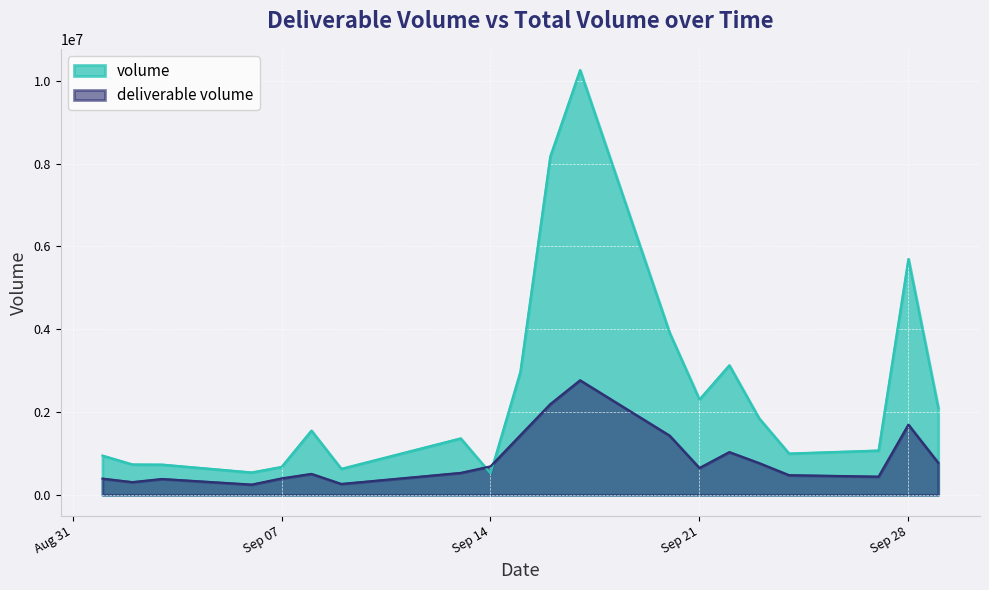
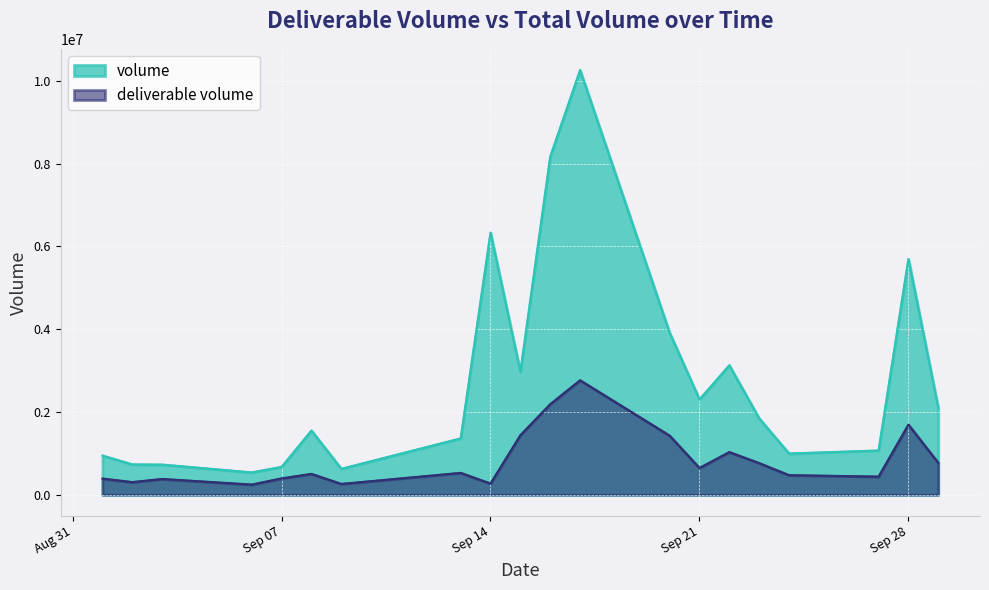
  {
    "volume": {
      "Sep 07": 700000,
-     "Sep 14": 500000,
+     "Sep 14": 6300000,
      "Sep 21": 2300000,
      "Sep 28": 5700000
    },
    "deliverable volume": {
      "Sep 07": 400000,
-     "Sep 14": 700000,
+     "Sep 14": 300000,
      "Sep 21": 600000,
      "Sep 28": 1700000
    }
  }
